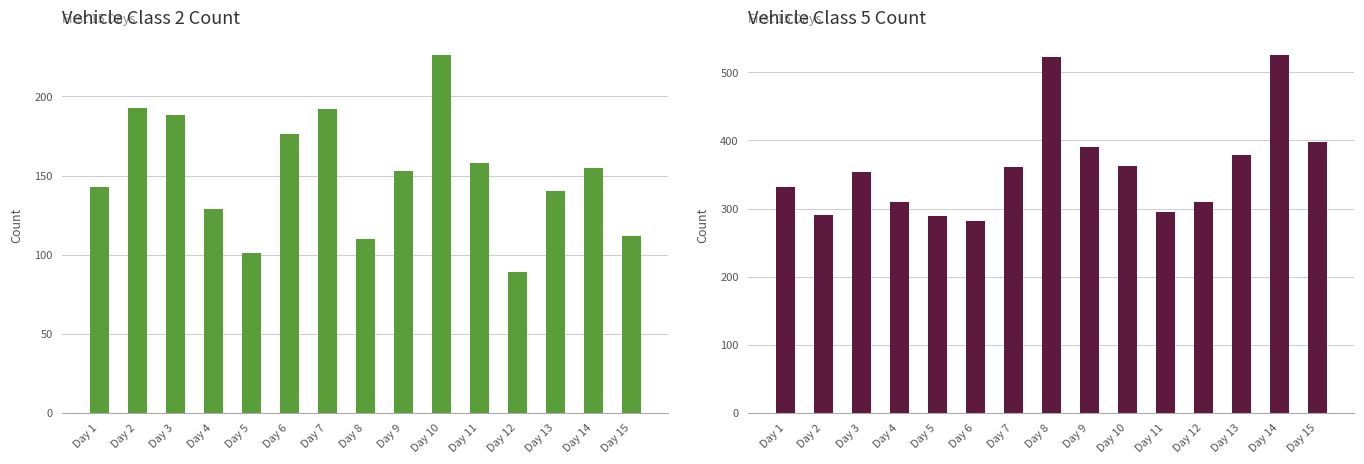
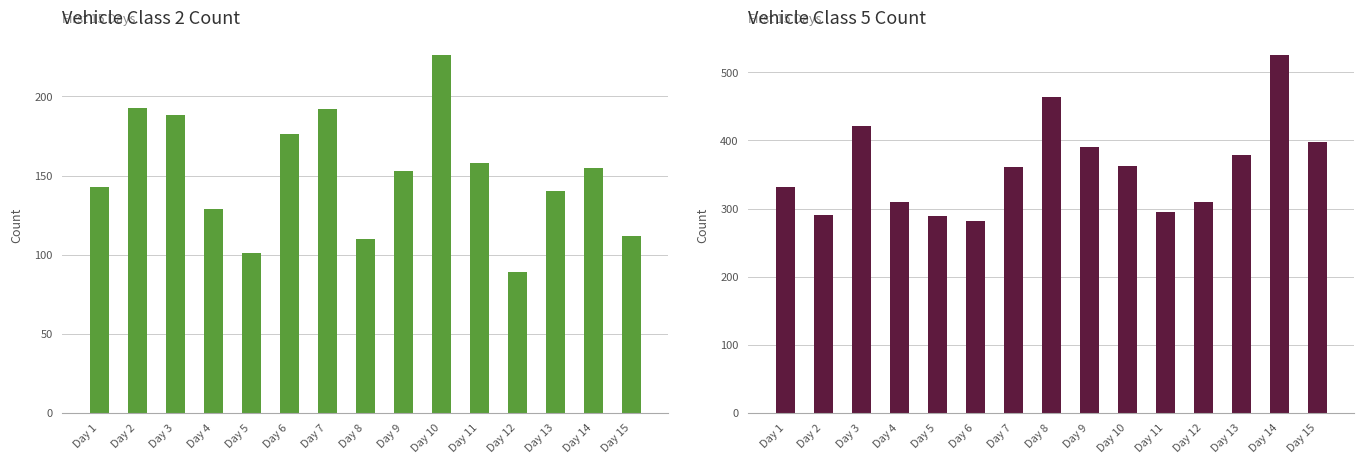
  {
    "Vehicle Class 2 Count": {
      "Day 1": 143,
      "Day 2": 193,
      "Day 3": 188,
      "Day 4": 129,
      "Day 5": 101,
      "Day 6": 176,
      "Day 7": 192,
      "Day 8": 110,
      "Day 9": 153,
      "Day 10": 226,
      "Day 11": 158,
      "Day 12": 89,
      "Day 13": 140,
      "Day 14": 155,
      "Day 15": 112
    },
    "Vehicle Class 5 Count": {
      "Day 1": 330,
      "Day 2": 290,
-     "Day 3": 350,
+     "Day 3": 420,
      "Day 4": 310,
      "Day 5": 290,
      "Day 6": 280,
      "Day 7": 360,
-     "Day 8": 520,
+     "Day 8": 460,
      "Day 9": 390,
      "Day 10": 360,
      "Day 11": 300,
      "Day 12": 310,
      "Day 13": 380,
      "Day 14": 530,
      "Day 15": 400
    }
  }
